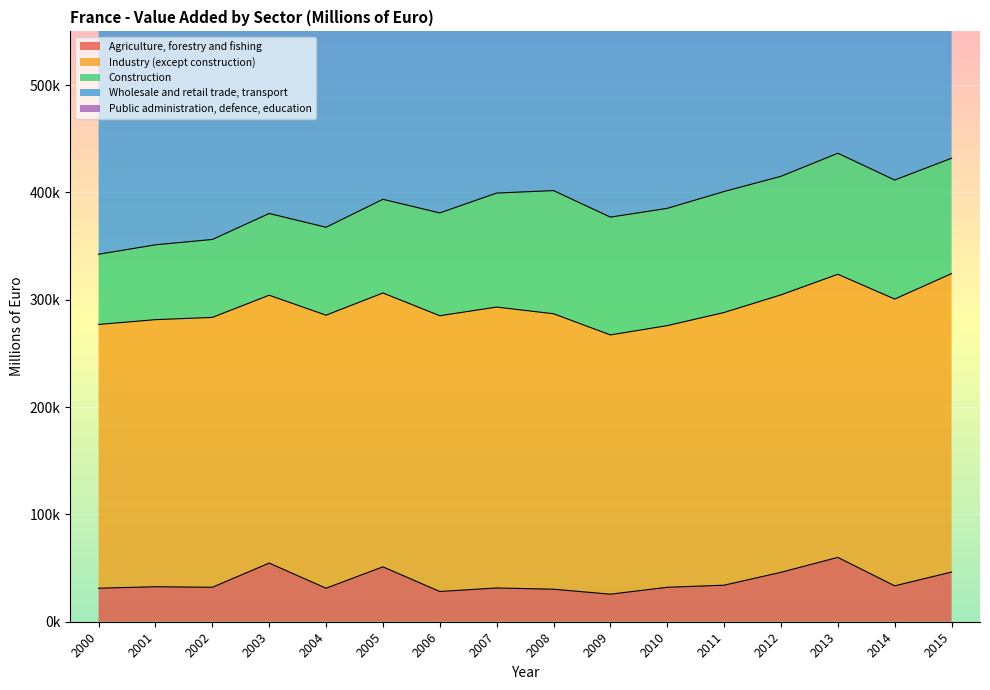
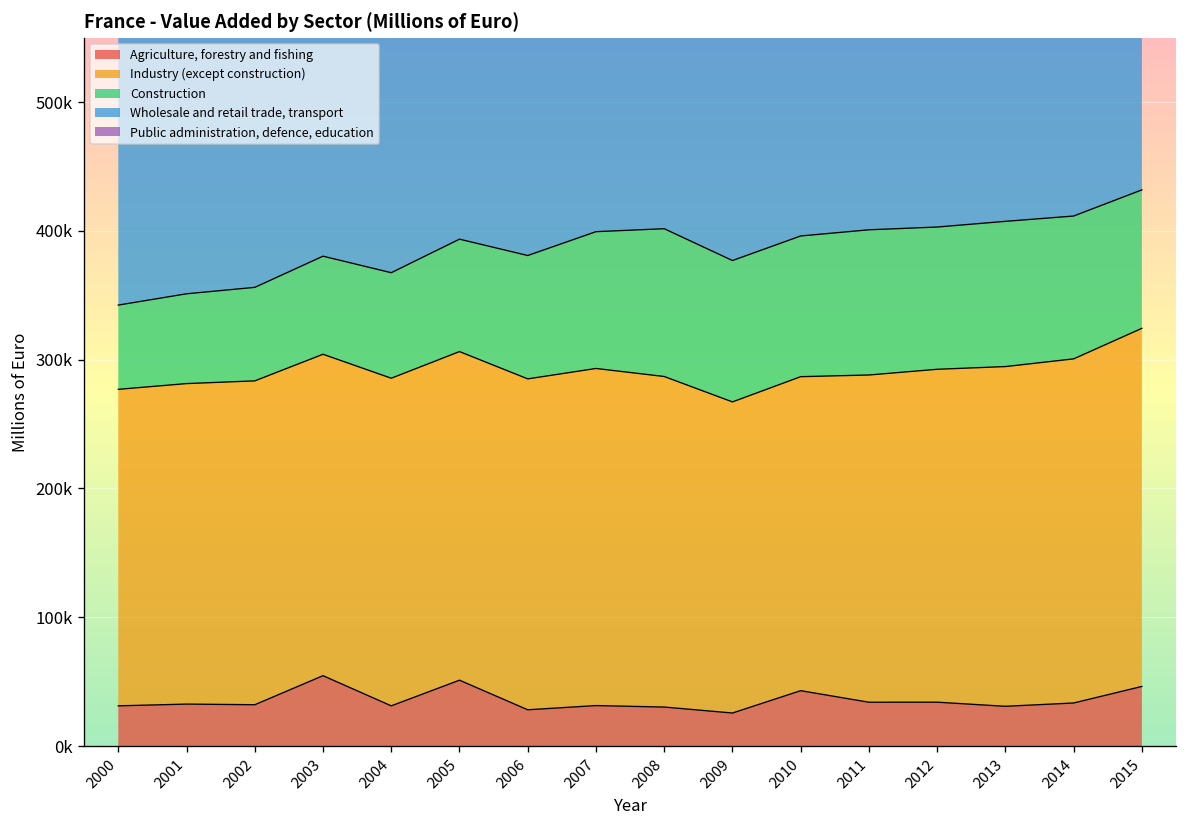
  {
    "Agriculture, forestry and fishing": {
      "2000": 31000,
      "2001": 33000,
      "2002": 32000,
      "2003": 55000,
      "2004": 31000,
      "2005": 51000,
      "2006": 28000,
      "2007": 31000,
      "2008": 30000,
      "2009": 26000,
-     "2010": 32000,
+     "2010": 43000,
      "2011": 34000,
-     "2012": 46000,
-     "2013": 60000,
+     "2012": 34000,
+     "2013": 31000,
      "2014": 33000,
      "2015": 46000
    },
    "Industry (except construction)": {
      "2000": 246000,
      "2001": 249000,
      "2002": 251000,
      "2003": 250000,
      "2004": 254000,
      "2005": 255000,
      "2006": 257000,
      "2007": 262000,
      "2008": 257000,
      "2009": 242000,
      "2010": 244000,
      "2011": 254000,
      "2012": 258000,
      "2013": 264000,
      "2014": 267000,
      "2015": 278000
    },
    "Construction": {
      "2000": 65000,
      "2001": 70000,
      "2002": 73000,
      "2003": 76000,
      "2004": 82000,
      "2005": 87000,
      "2006": 96000,
      "2007": 106000,
      "2008": 115000,
      "2009": 110000,
      "2010": 109000,
      "2011": 113000,
      "2012": 110000,
      "2013": 113000,
      "2014": 111000,
      "2015": 108000
    }
  }
